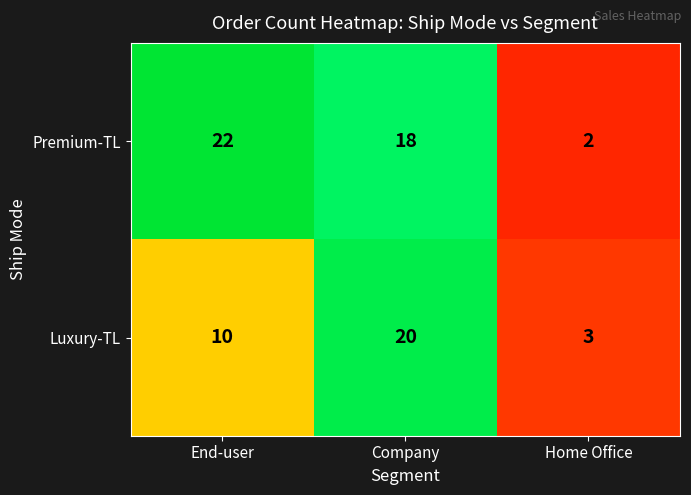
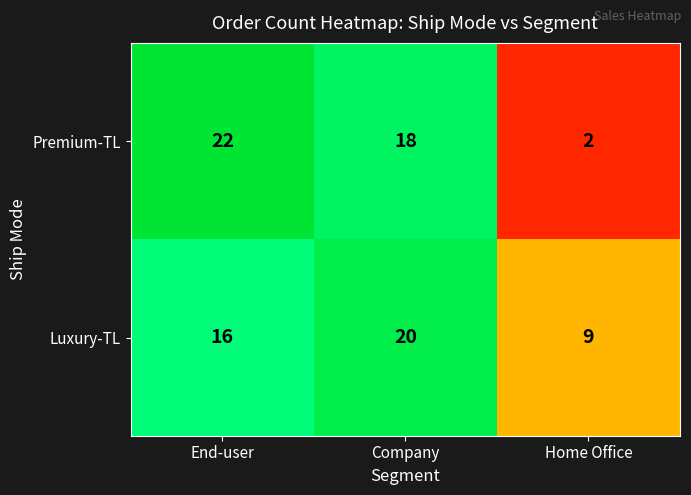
  {
    "Premium-TL": {
      "End-user": 22,
      "Company": 18,
      "Home Office": 2
    },
    "Luxury-TL": {
-     "End-user": 10,
+     "End-user": 16,
      "Company": 20,
-     "Home Office": 3
+     "Home Office": 9
    }
  }
